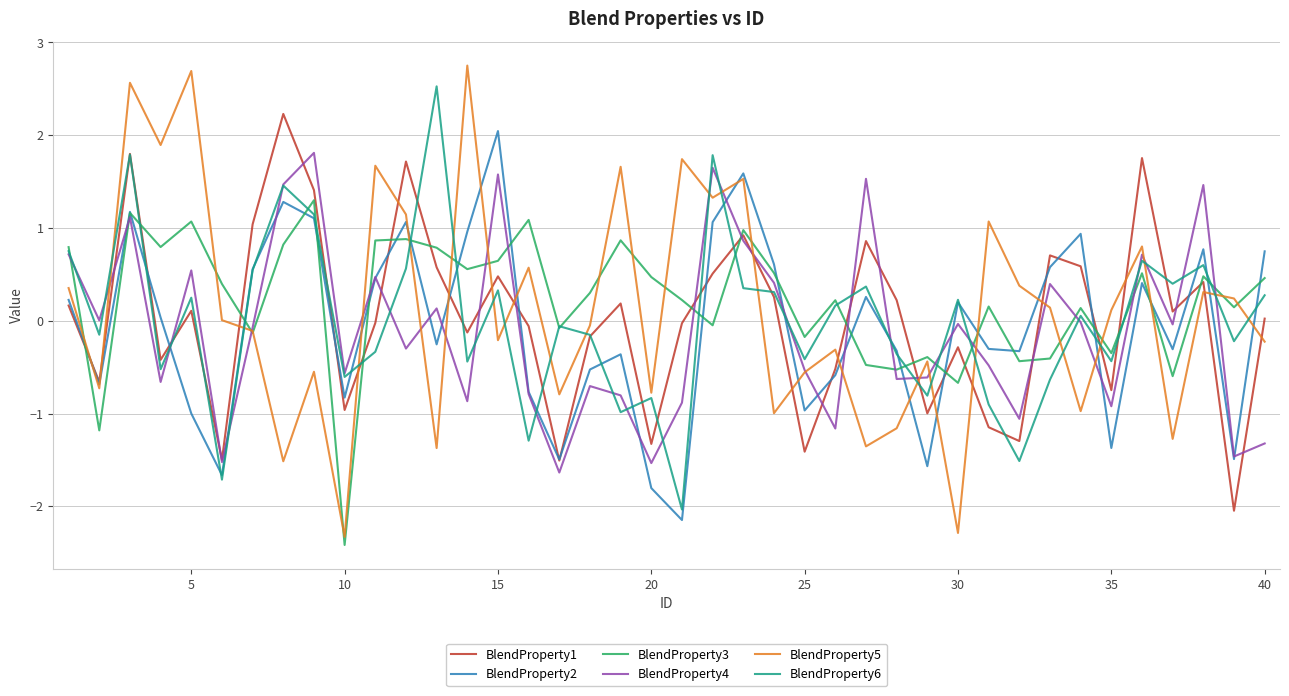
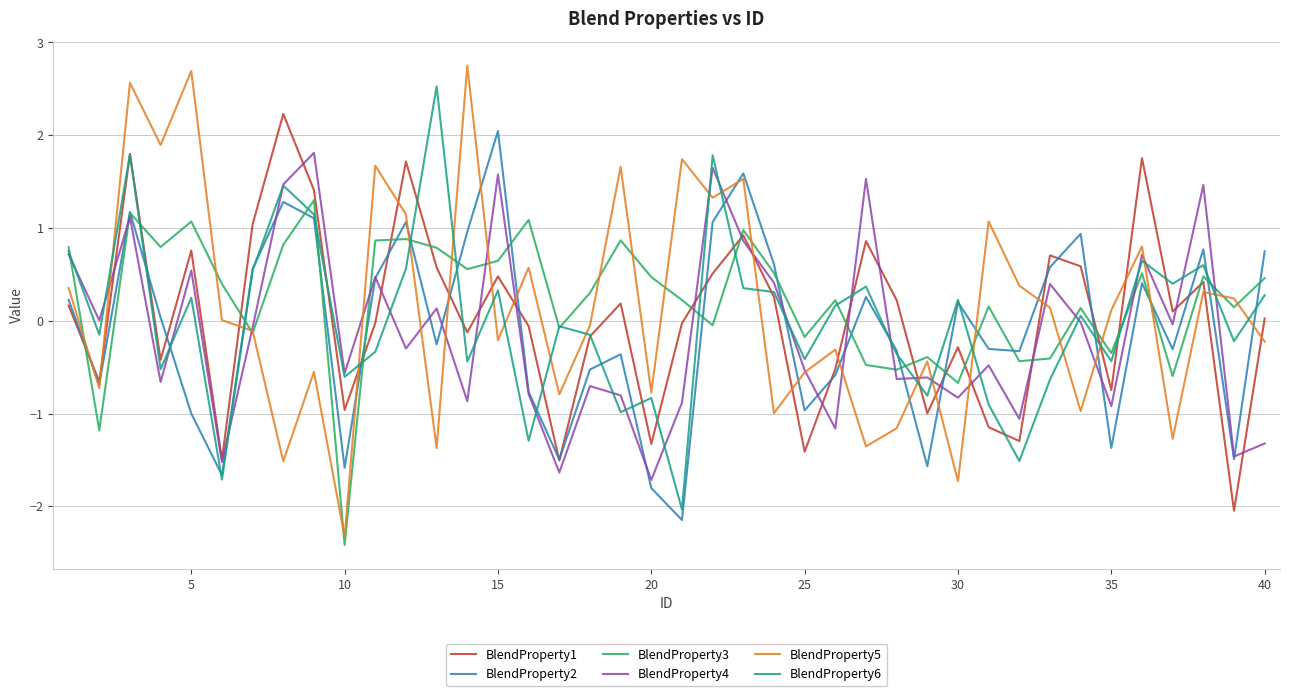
  {
    "BlendProperty1": {
-     "5": 0.1,
+     "5": 0.8,
      "10": -1.0,
      "15": 0.5,
      "20": -1.3,
      "25": -1.4,
      "30": -0.3,
      "35": -0.7,
      "40": 0.0
    },
    "BlendProperty2": {
      "5": -1.0,
-     "10": -0.8,
+     "10": -1.6,
      "15": 2.0,
      "20": -1.8,
      "25": -1.0,
      "30": 0.2,
      "35": -1.4,
      "40": 0.7
    },
    "BlendProperty4": {
      "5": 0.5,
      "10": -0.6,
      "15": 1.6,
-     "20": -1.5,
-     "30": 0.0,
+     "20": -1.7,
+     "30": -0.8,
      "35": -0.9,
      "40": -1.3
    },
    "BlendProperty5": {
      "5": 2.7,
      "10": -2.3,
      "15": -0.2,
      "20": -0.8,
-     "30": -2.3,
+     "30": -1.7,
      "35": 0.1,
      "40": -0.2
    }
  }
